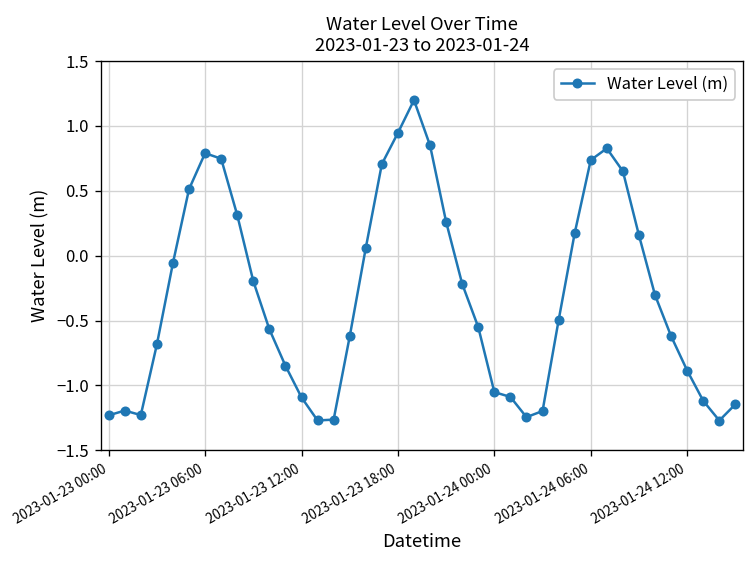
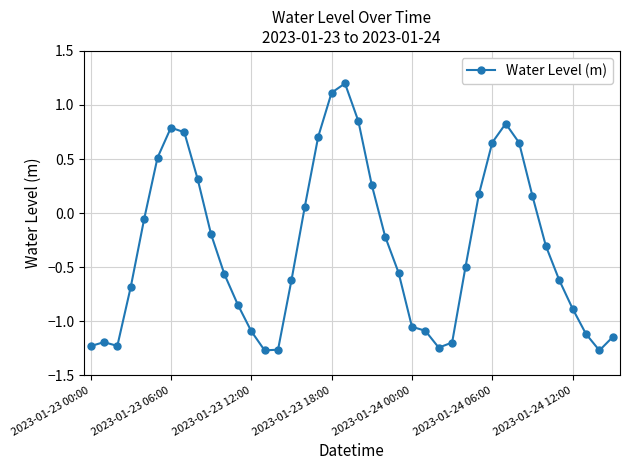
  {
    "2023-01-23 00:00": -1.23,
    "2023-01-23 06:00": 0.79,
    "2023-01-23 12:00": -1.09,
-   "2023-01-23 18:00": 0.95,
+   "2023-01-23 18:00": 1.11,
    "2023-01-24 00:00": -1.05,
-   "2023-01-24 06:00": 0.74,
+   "2023-01-24 06:00": 0.65,
    "2023-01-24 12:00": -0.88
  }
